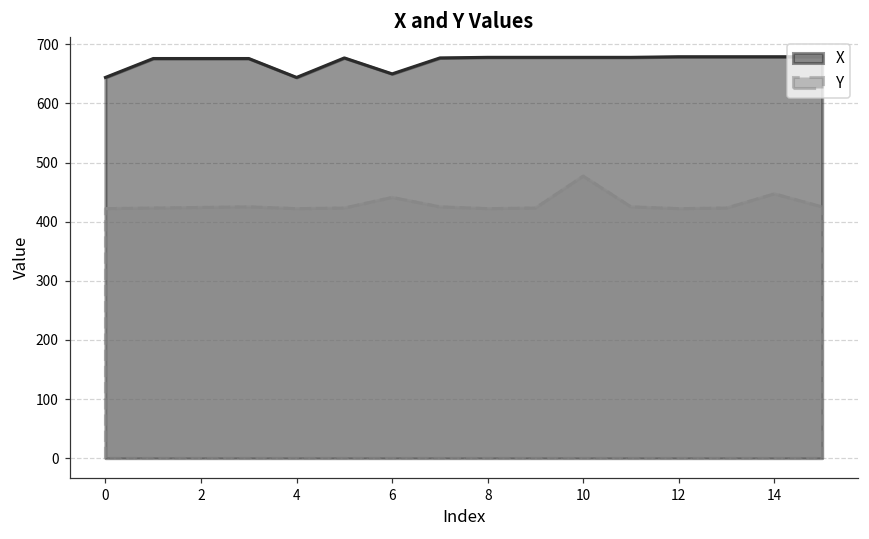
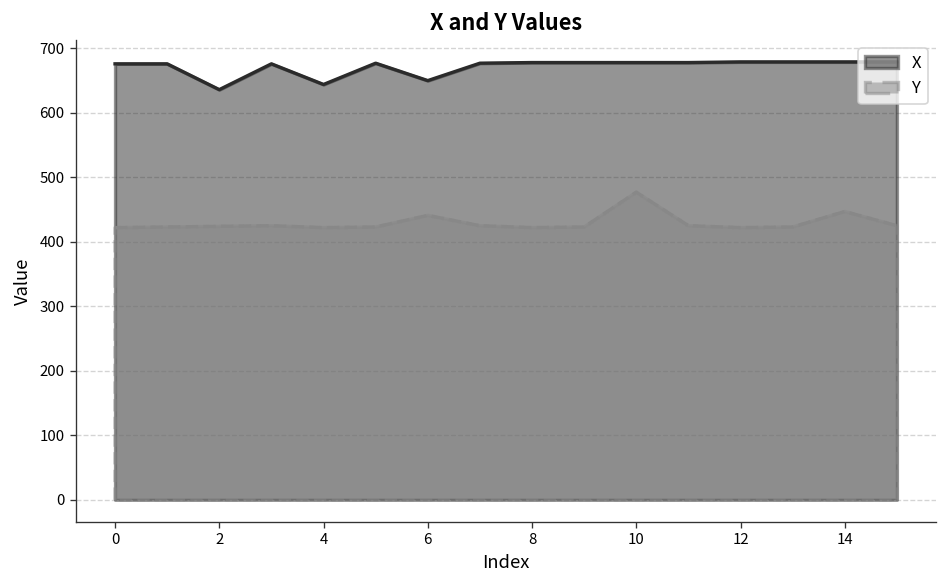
  {
    "X": {
-     "0": 640,
-     "2": 680,
+     "0": 680,
+     "2": 640,
      "4": 640,
      "6": 650,
      "8": 680,
      "10": 680,
      "12": 680,
      "14": 680
    },
    "Y": {
      "0": 420,
      "2": 420,
      "4": 420,
      "6": 440,
      "8": 420,
      "10": 480,
      "12": 420,
      "14": 450
    }
  }
